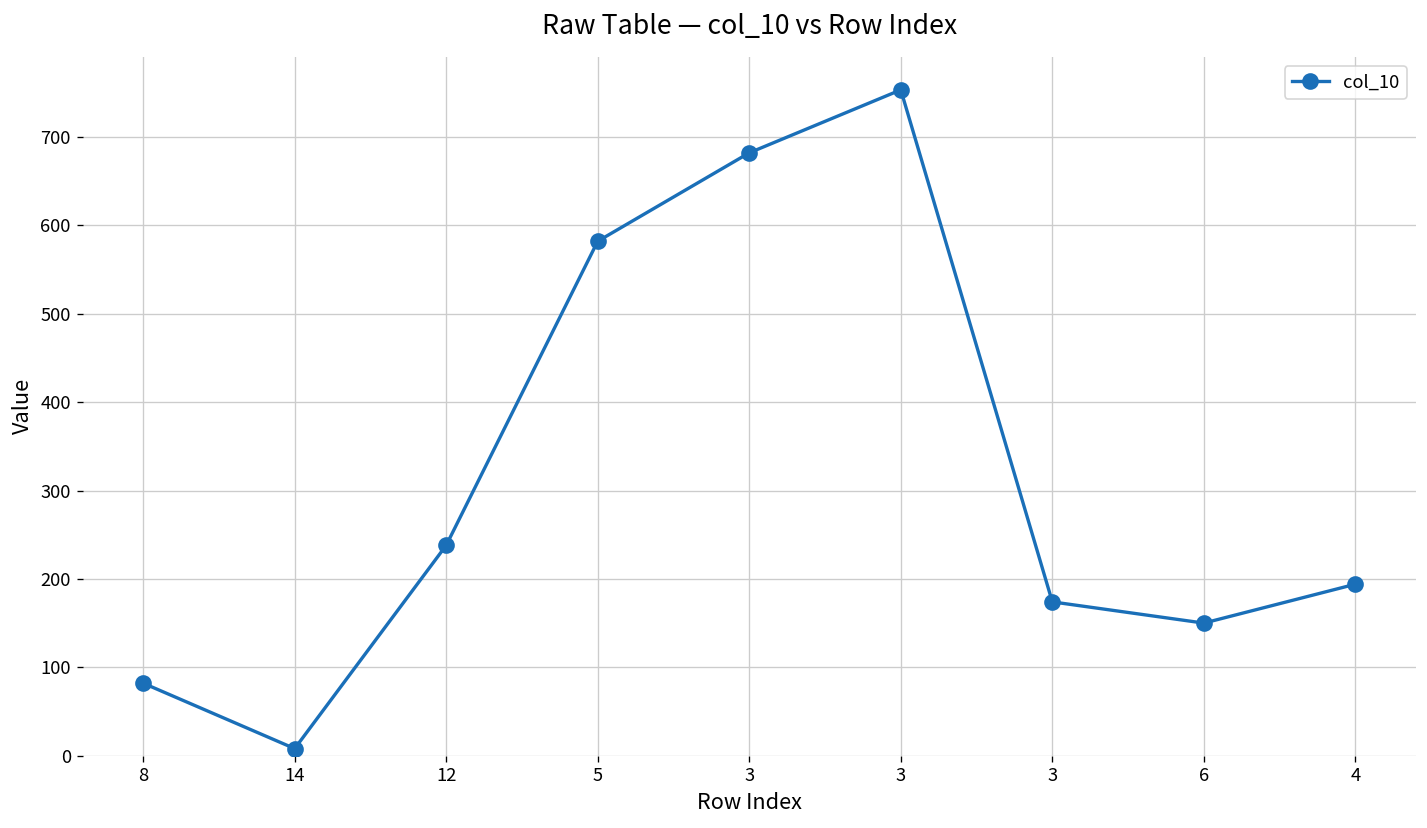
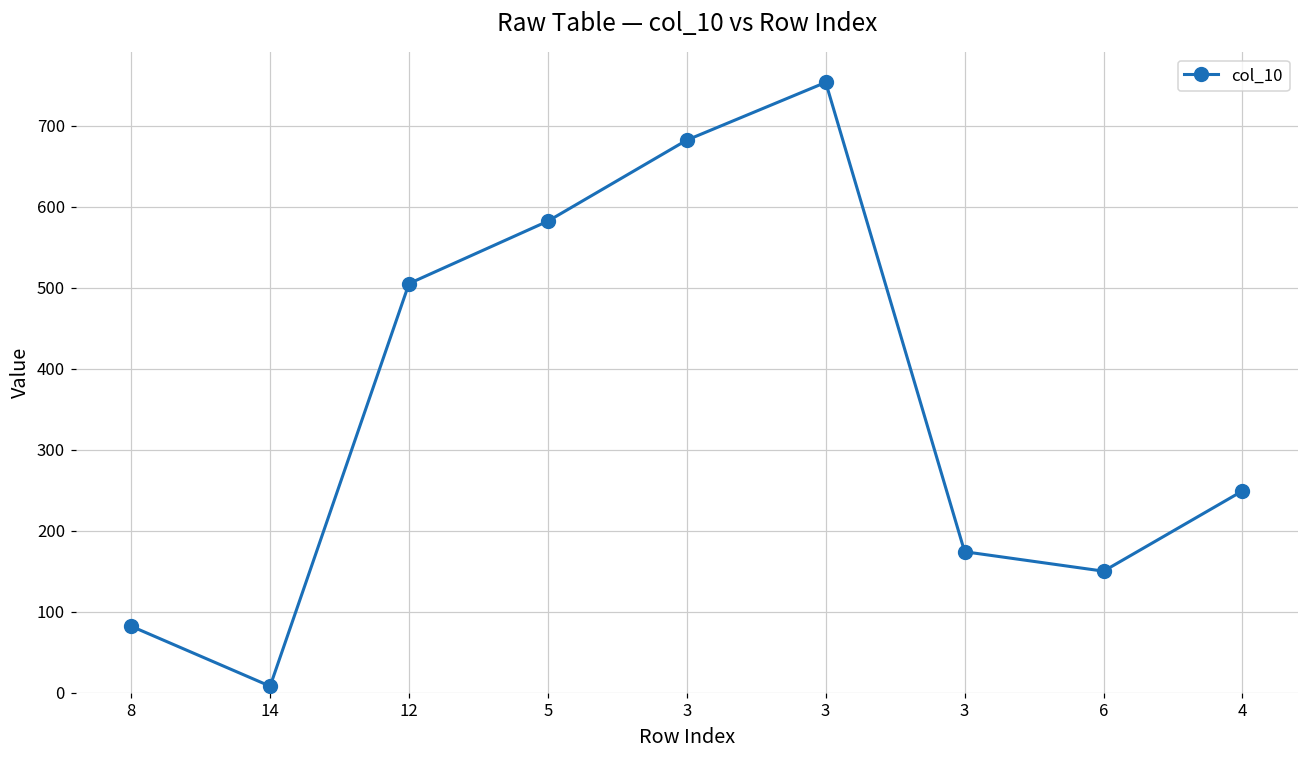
  {
    "8": 80,
    "14": 10,
-   "12": 240,
+   "12": 510,
    "5": 580,
    "6": 150,
-   "4": 190
+   "4": 250
  }
